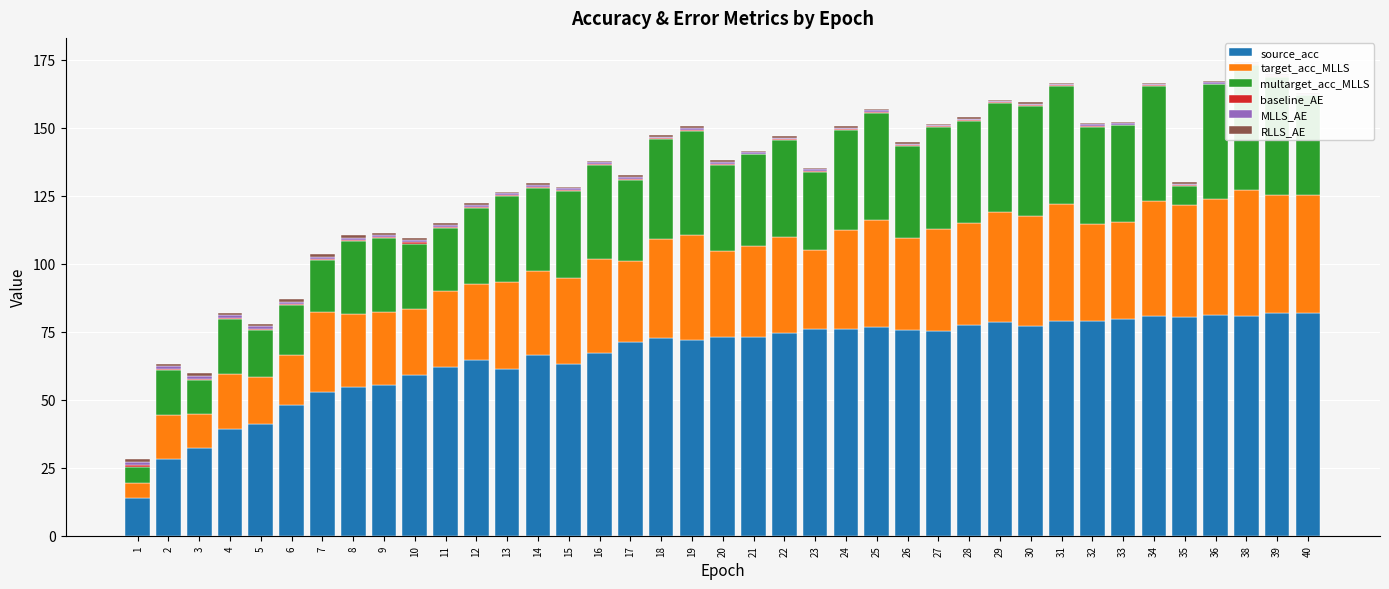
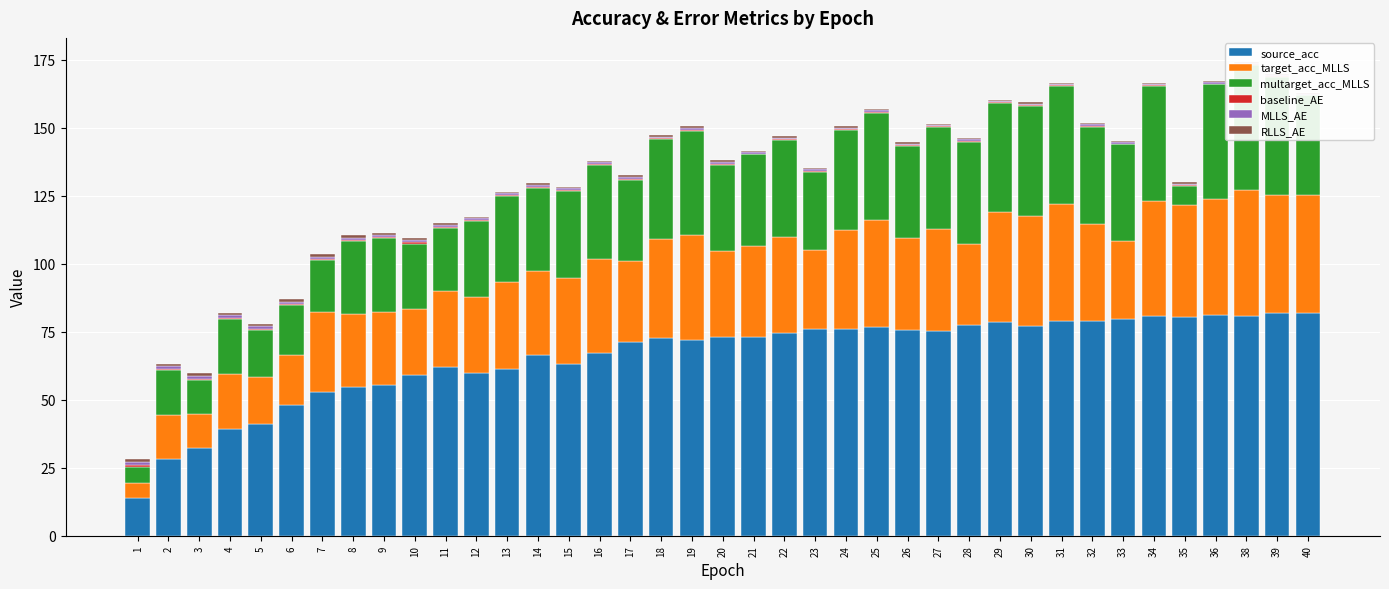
  {
    "source_acc": {
      "1": 14,
      "2": 28,
      "3": 32,
      "4": 39,
      "5": 41,
      "6": 48,
      "7": 53,
      "8": 55,
      "9": 55,
      "10": 59,
      "11": 62,
-     "12": 65,
+     "12": 60,
      "13": 61,
      "14": 66,
      "15": 63,
      "16": 67,
      "17": 71,
      "18": 73,
      "19": 72,
      "20": 73,
      "21": 73,
      "22": 74,
      "23": 76,
      "24": 76,
      "25": 77,
      "26": 76,
      "27": 75,
      "28": 77,
      "29": 78,
      "30": 77,
      "31": 79,
      "32": 79,
      "33": 80,
      "34": 81,
      "35": 80,
      "36": 81,
      "38": 81,
      "39": 82,
      "40": 82
    },
    "target_acc_MLLS": {
      "1": 6,
      "2": 16,
      "3": 13,
      "4": 20,
      "5": 17,
      "6": 18,
      "7": 29,
      "8": 27,
      "9": 27,
      "10": 24,
      "11": 28,
      "12": 28,
      "13": 32,
      "14": 31,
      "15": 32,
      "16": 35,
      "17": 30,
      "18": 37,
      "19": 38,
      "20": 32,
      "21": 34,
      "22": 36,
      "23": 29,
      "24": 37,
      "25": 39,
      "26": 34,
      "27": 38,
-     "28": 38,
+     "28": 30,
      "29": 40,
      "30": 40,
      "31": 43,
      "32": 36,
-     "33": 36,
+     "33": 29,
      "34": 42,
      "35": 41,
      "36": 42,
      "38": 46,
      "39": 43,
      "40": 43
    },
    "multarget_acc_MLLS": {
      "1": 6,
      "2": 16,
      "3": 13,
      "4": 20,
      "5": 17,
      "6": 18,
      "7": 19,
      "8": 27,
      "9": 27,
      "10": 24,
      "11": 23,
      "12": 28,
      "13": 32,
      "14": 31,
      "15": 32,
      "16": 35,
      "17": 30,
      "18": 37,
      "19": 38,
      "20": 32,
      "21": 34,
      "22": 36,
      "23": 29,
      "24": 37,
      "25": 39,
      "26": 34,
      "27": 38,
      "28": 38,
      "29": 40,
      "30": 40,
      "31": 43,
      "32": 36,
      "33": 36,
      "34": 42,
      "35": 7,
      "36": 42
    },
    "MLLS_AE": {
      "1": 1,
      "2": 1,
      "3": 1,
      "4": 1
    },
    "RLLS_AE": {
      "1": 1,
      "2": 1,
      "3": 1,
      "4": 1,
      "5": 1,
      "6": 1,
      "10": 1
    }
  }
